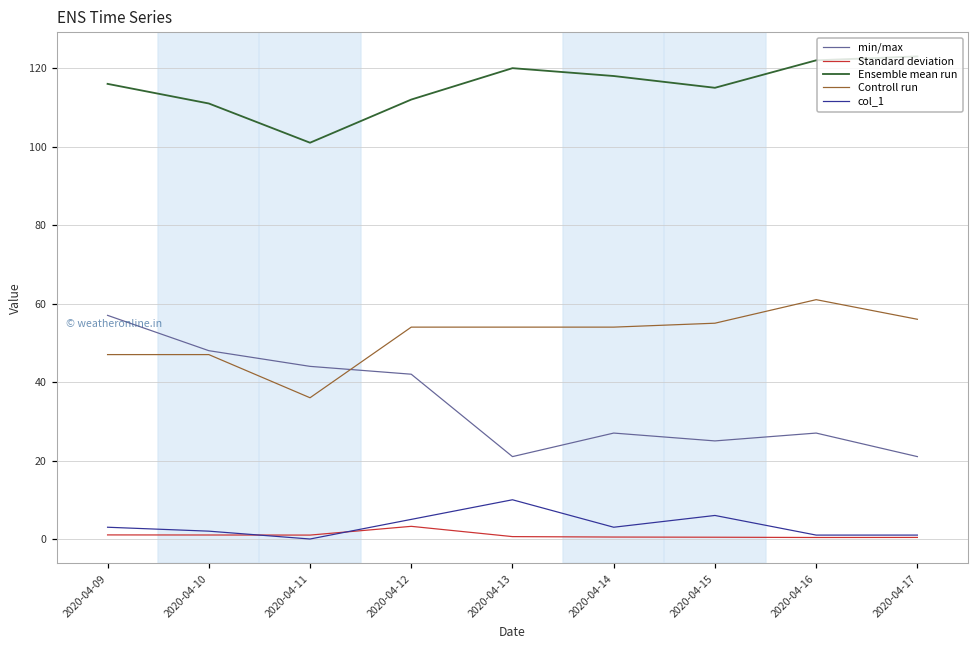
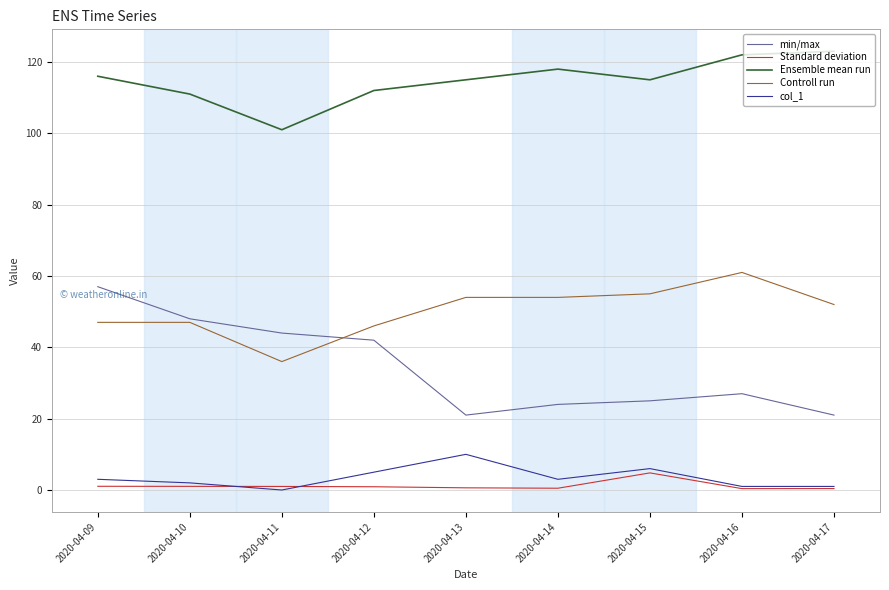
  {
    "min/max": {
      "2020-04-09": 57,
      "2020-04-10": 48,
      "2020-04-11": 44,
      "2020-04-12": 42,
      "2020-04-13": 21,
-     "2020-04-14": 27,
+     "2020-04-14": 24,
      "2020-04-15": 25,
      "2020-04-16": 27,
      "2020-04-17": 21
    },
    "Standard deviation": {
      "2020-04-09": 1,
      "2020-04-10": 1,
      "2020-04-11": 1,
-     "2020-04-12": 3,
+     "2020-04-12": 1,
      "2020-04-13": 1,
      "2020-04-14": 1,
-     "2020-04-15": 0
+     "2020-04-15": 5
    },
    "Ensemble mean run": {
      "2020-04-09": 116,
      "2020-04-10": 111,
      "2020-04-11": 101,
      "2020-04-12": 112,
-     "2020-04-13": 120,
+     "2020-04-13": 115,
      "2020-04-14": 118,
      "2020-04-15": 115,
      "2020-04-16": 122
    },
    "Controll run": {
      "2020-04-09": 47,
      "2020-04-10": 47,
      "2020-04-11": 36,
-     "2020-04-12": 54,
+     "2020-04-12": 46,
      "2020-04-13": 54,
      "2020-04-14": 54,
      "2020-04-15": 55,
      "2020-04-16": 61,
-     "2020-04-17": 56
+     "2020-04-17": 52
    },
    "col_1": {
      "2020-04-09": 3,
      "2020-04-10": 2,
      "2020-04-11": 0,
      "2020-04-12": 5,
      "2020-04-13": 10,
      "2020-04-14": 3,
      "2020-04-15": 6
    }
  }
